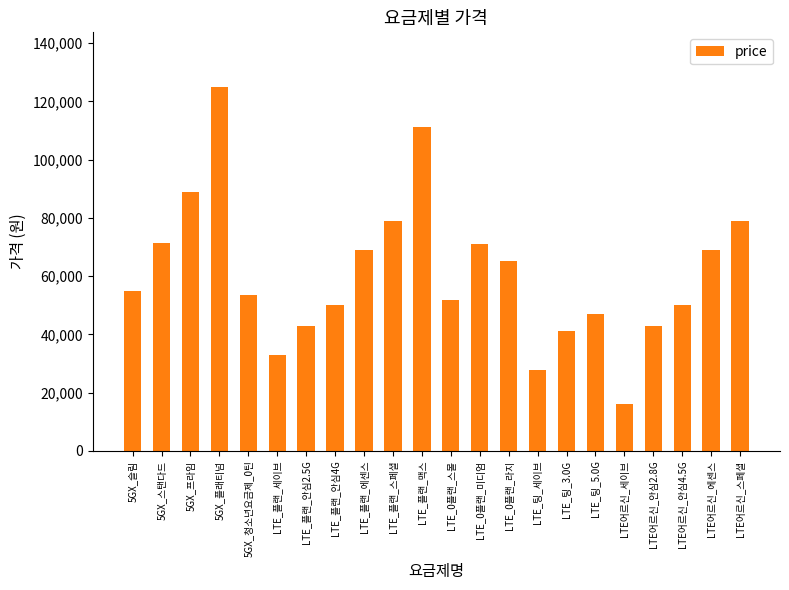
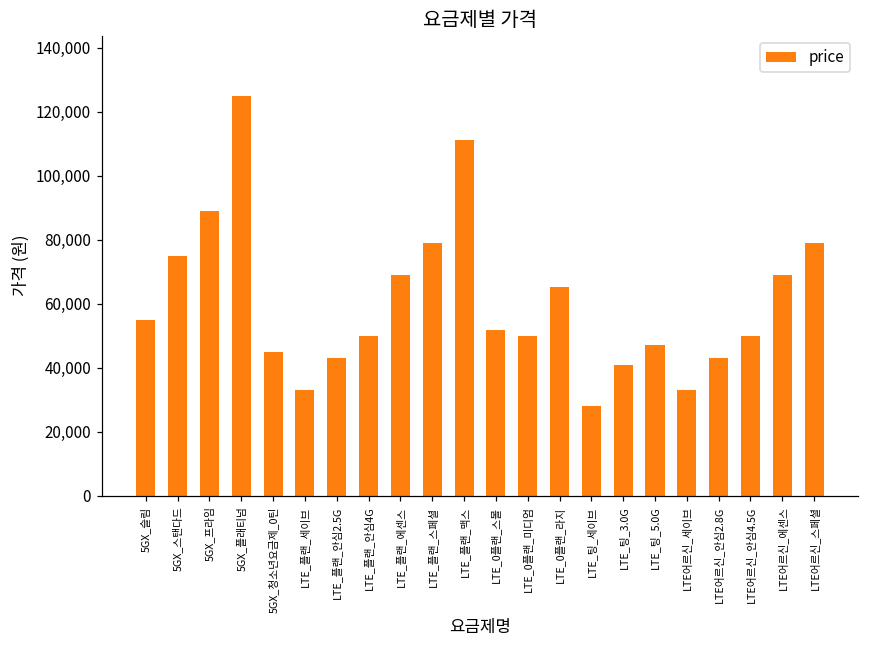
  {
    "5GX_슬림": "55,000",
-   "5GX_스탠다드": "71,000",
+   "5GX_스탠다드": "75,000",
    "5GX_프라임": "89,000",
    "5GX_플래티넘": "125,000",
-   "5GX_청소년요금제_0틴": "53,000",
+   "5GX_청소년요금제_0틴": "45,000",
    "LTE_플랜_세이브": "33,000",
    "LTE_플랜_안심2.5G": "43,000",
    "LTE_플랜_안심4G": "50,000",
    "LTE_플랜_에센스": "69,000",
    "LTE_플랜_스페셜": "79,000",
    "LTE_플랜_맥스": "111,000",
    "LTE_0플랜_스몰": "52,000",
-   "LTE_0플랜_미디엄": "71,000",
+   "LTE_0플랜_미디엄": "50,000",
    "LTE_0플랜_라지": "65,000",
    "LTE_팅_세이브": "28,000",
    "LTE_팅_3.0G": "41,000",
    "LTE_팅_5.0G": "47,000",
-   "LTE어르신_세이브": "16,000",
+   "LTE어르신_세이브": "33,000",
    "LTE어르신_안심2.8G": "43,000",
    "LTE어르신_안심4.5G": "50,000",
    "LTE어르신_에센스": "69,000",
    "LTE어르신_스페셜": "79,000"
  }
